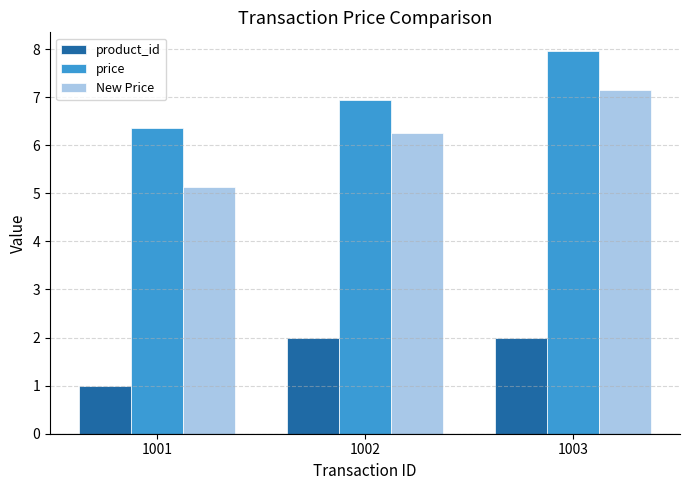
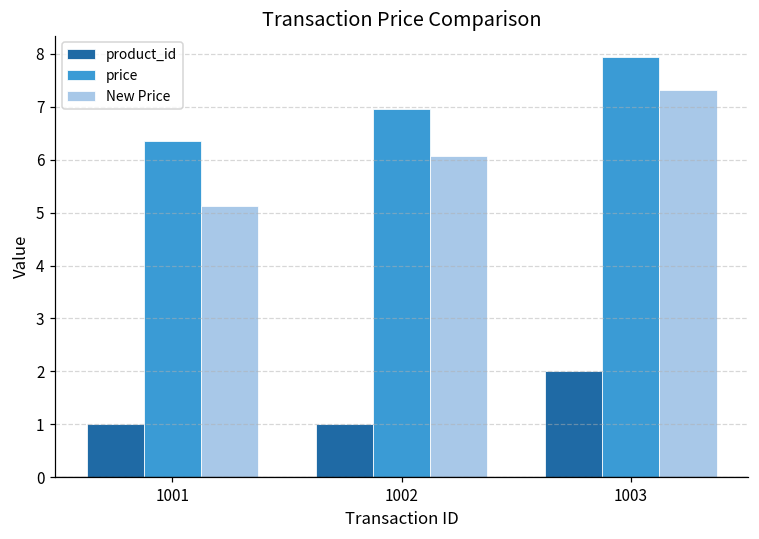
  {
    "product_id": {
      "1001": 1,
-     "1002": 2,
+     "1002": 1,
      "1003": 2
    },
    "price": {
      "1001": 6.4,
      "1002": 7.0,
      "1003": 8.0
    },
    "New Price": {
      "1001": 5.1,
-     "1002": 6.3,
-     "1003": 7.2
+     "1002": 6.1,
+     "1003": 7.3
    }
  }
